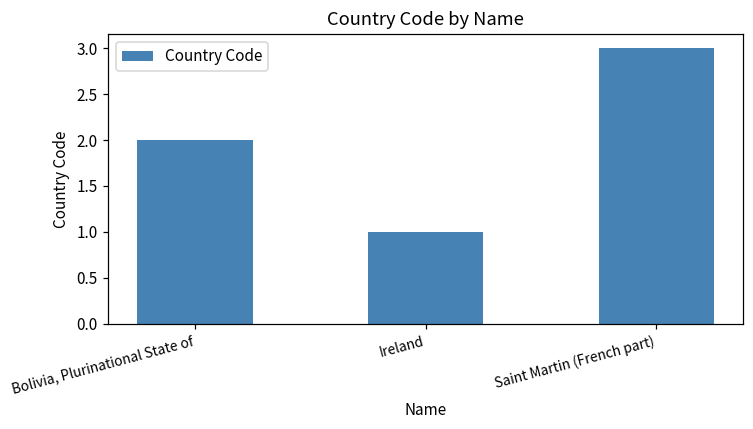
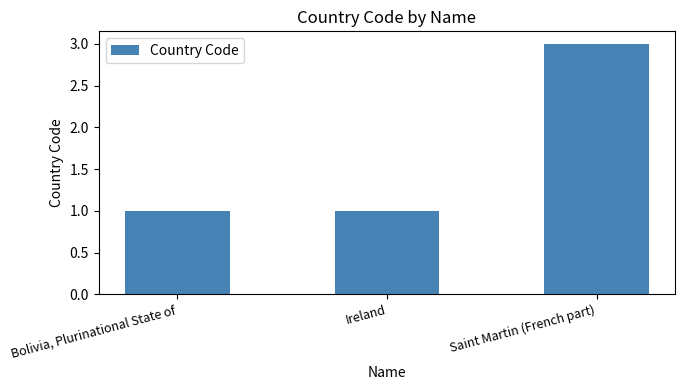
  {
-   "Bolivia, Plurinational State of": 2,
+   "Bolivia, Plurinational State of": 1,
    "Ireland": 1,
    "Saint Martin (French part)": 3
  }
